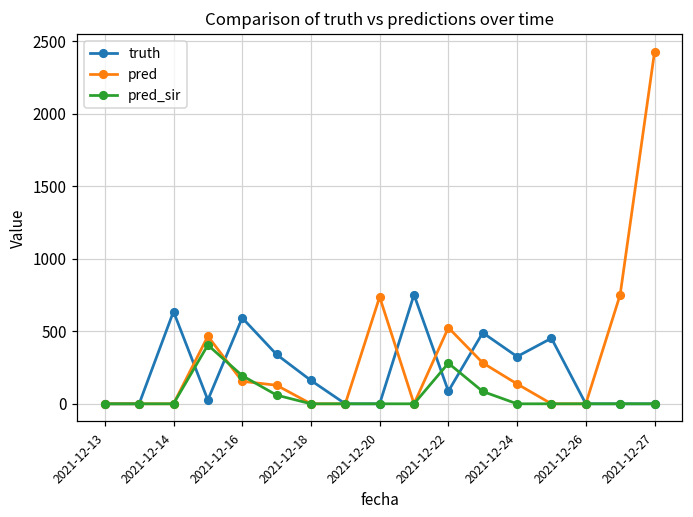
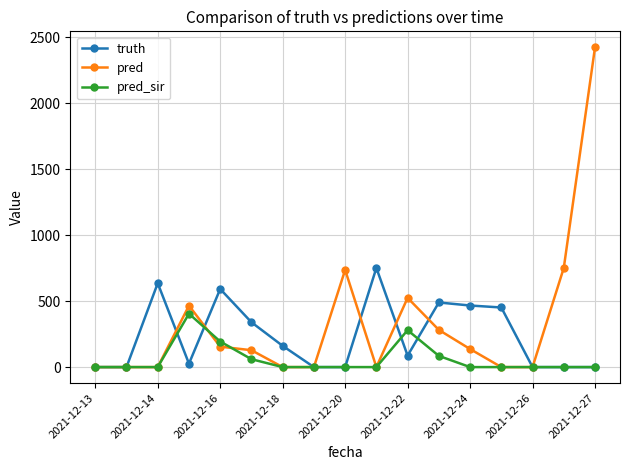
  {
    "truth": {
      "2021-12-14": 640,
      "2021-12-16": 590,
      "2021-12-18": 160,
      "2021-12-22": 90,
-     "2021-12-24": 330
+     "2021-12-24": 470
    },
    "pred": {
      "2021-12-16": 160,
      "2021-12-20": 740,
      "2021-12-22": 530,
      "2021-12-24": 140
    },
    "pred_sir": {
      "2021-12-16": 190,
      "2021-12-22": 280,
      "2021-12-24": 0
    }
  }
